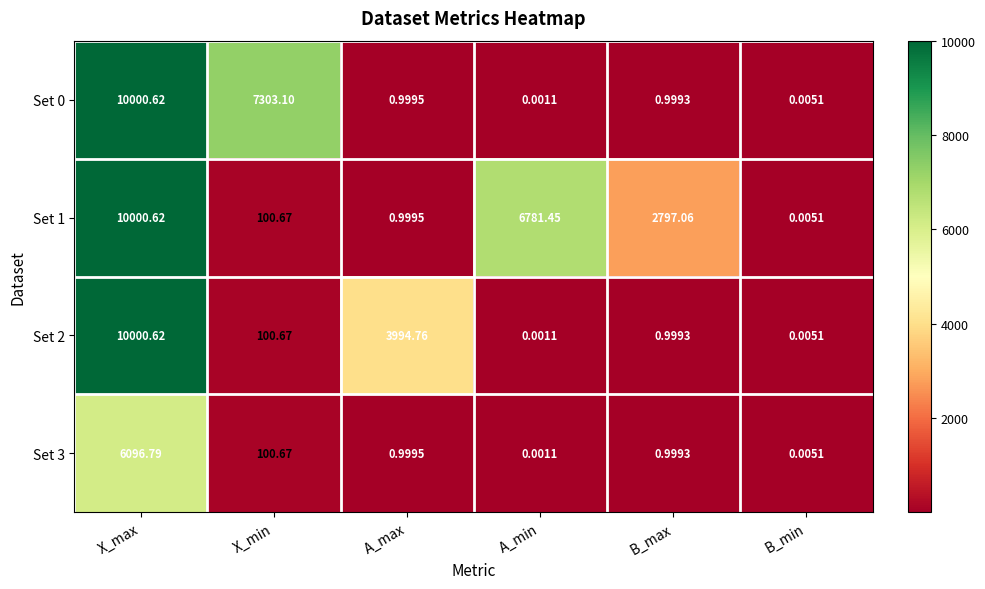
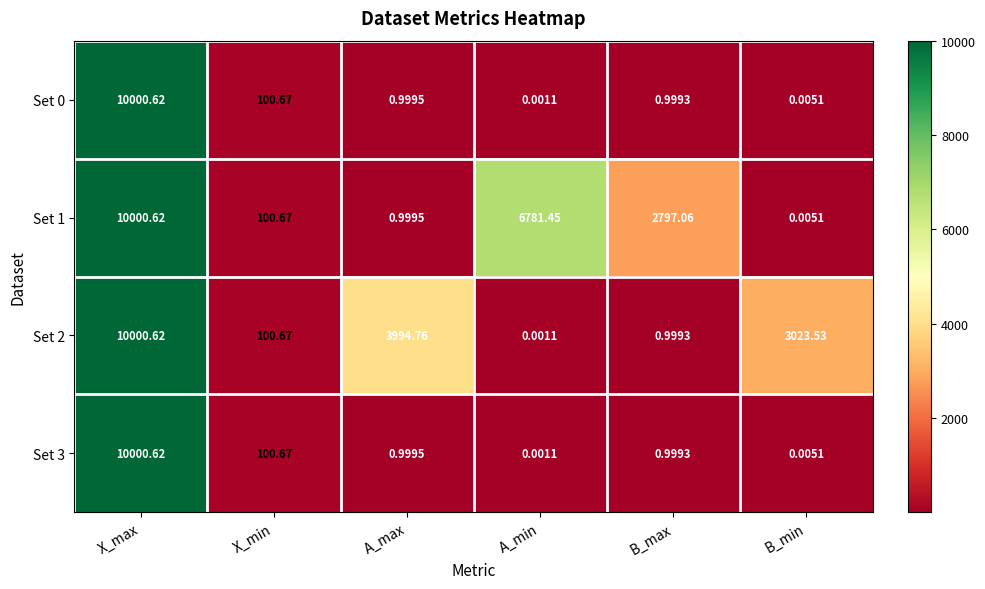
  {
    "Set 0": {
      "X_max": 10000.62,
-     "X_min": 7303.10,
+     "X_min": 100.67,
      "A_max": 0.9995,
      "A_min": 0.0011,
      "B_max": 0.9993,
      "B_min": 0.0051
    },
    "Set 1": {
      "X_max": 10000.62,
      "X_min": 100.67,
      "A_max": 0.9995,
      "A_min": 6781.45,
      "B_max": 2797.06,
      "B_min": 0.0051
    },
    "Set 2": {
      "X_max": 10000.62,
      "X_min": 100.67,
      "A_max": 3994.76,
      "A_min": 0.0011,
      "B_max": 0.9993,
-     "B_min": 0.0051
+     "B_min": 3023.53
    },
    "Set 3": {
-     "X_max": 6096.79,
+     "X_max": 10000.62,
      "X_min": 100.67,
      "A_max": 0.9995,
      "A_min": 0.0011,
      "B_max": 0.9993,
      "B_min": 0.0051
    }
  }
